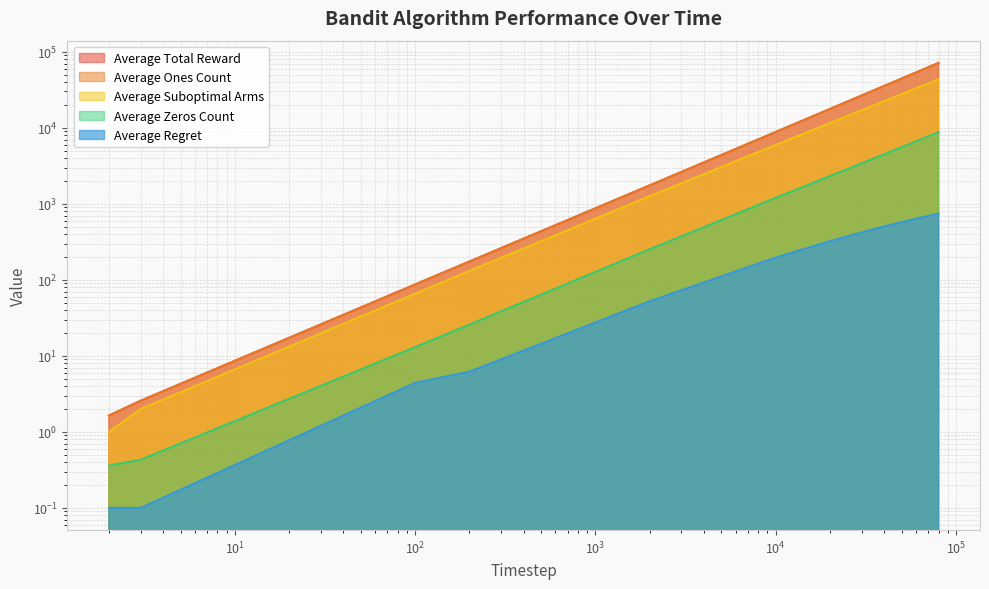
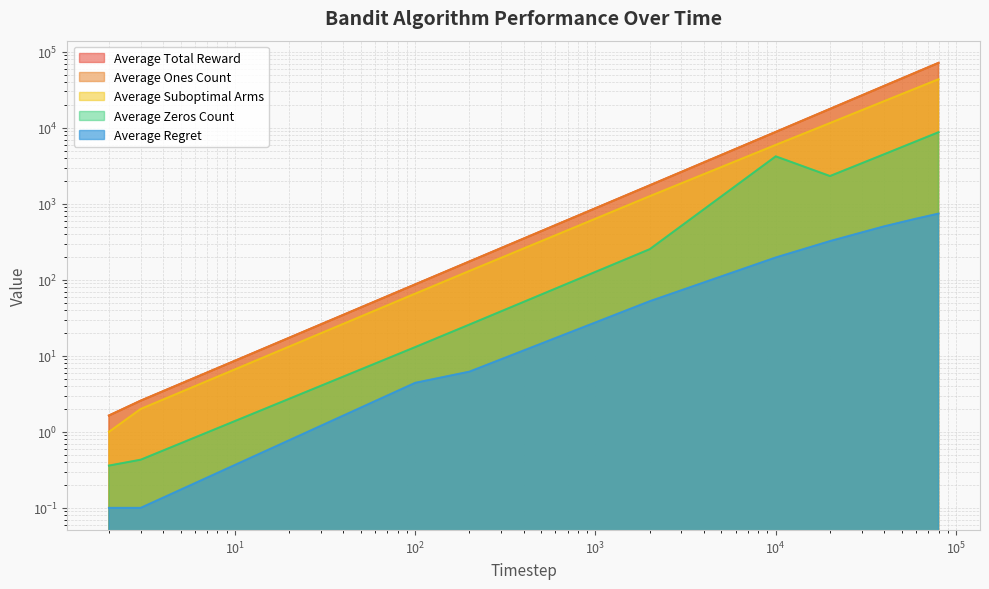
  {
    "Average Zeros Count": {
      "10^2": 13,
-     "10^4": 1200
+     "10^4": 4000
    },
    "Average Regret": {
      "10^2": 4,
      "10^4": 200
    }
  }
